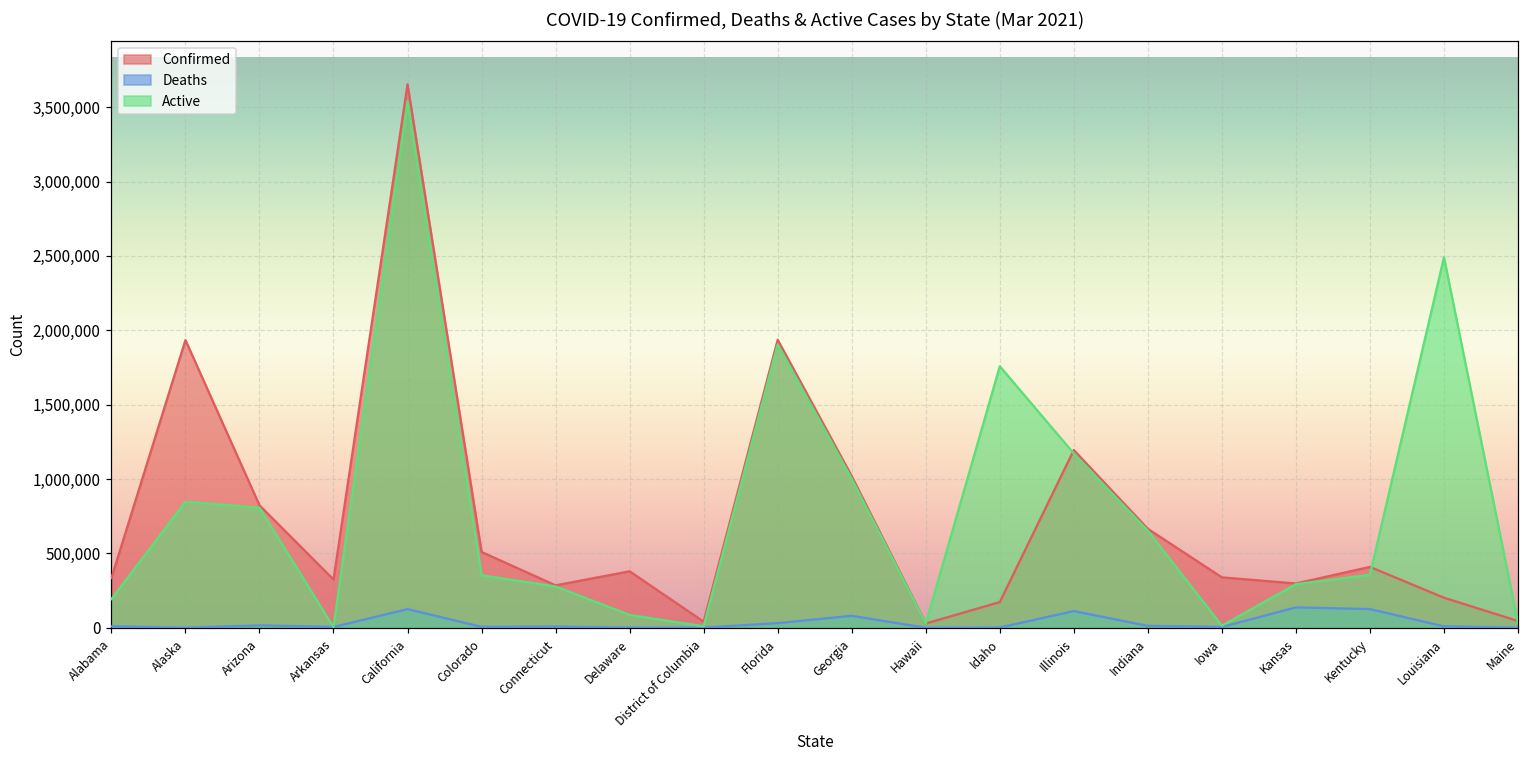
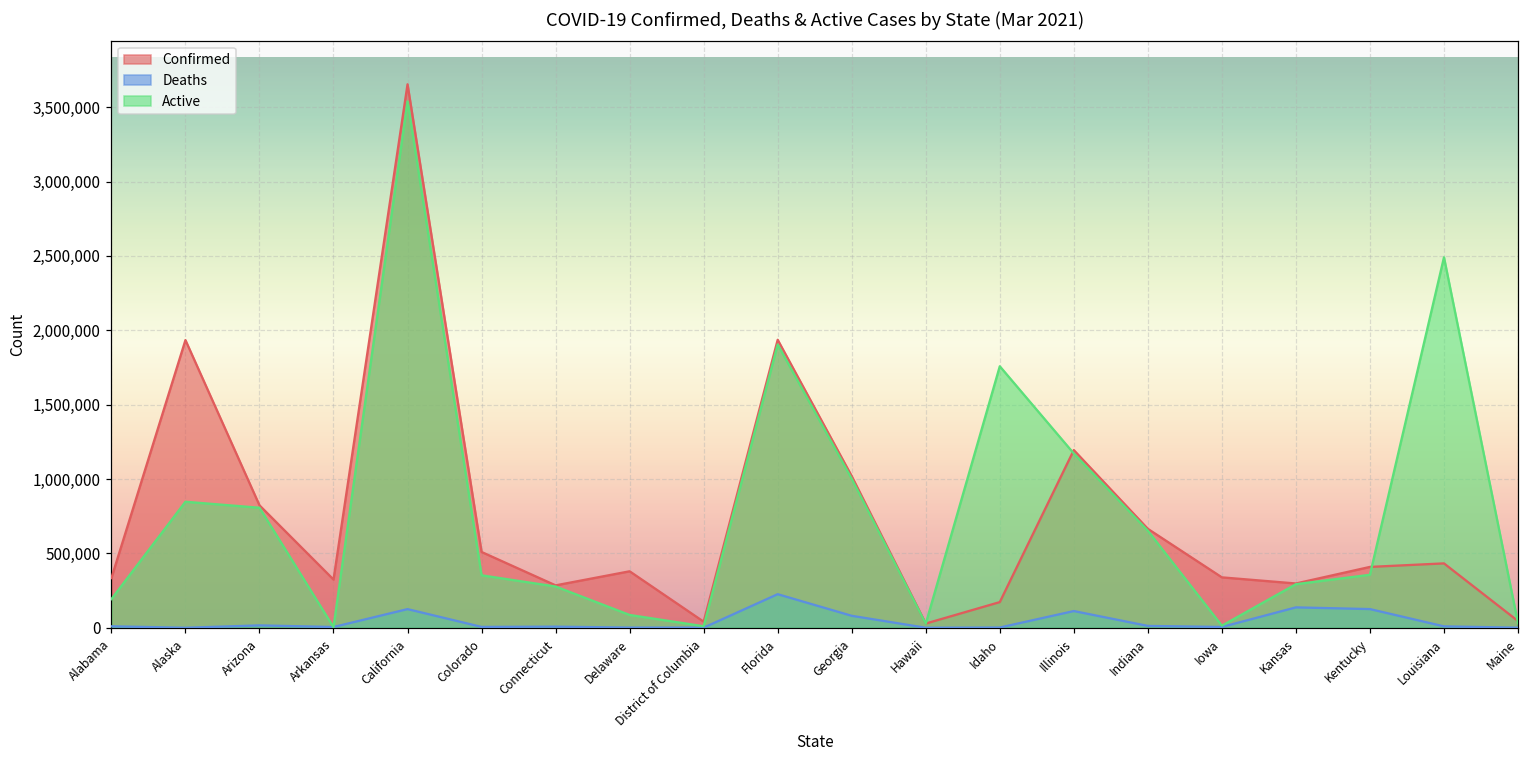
  {
    "Confirmed": {
      "Alabama": "330,000",
      "Alaska": "1,930,000",
      "Arkansas": "320,000",
      "California": "3,650,000",
      "Colorado": "510,000",
      "Delaware": "380,000",
      "District of Columbia": "40,000",
      "Florida": "1,940,000",
      "Idaho": "170,000",
      "Illinois": "1,190,000",
      "Iowa": "340,000",
      "Kentucky": "410,000",
-     "Louisiana": "200,000"
+     "Louisiana": "430,000"
    },
    "Deaths": {
      "Alabama": "10,000",
      "Alaska": "0",
      "Arizona": "20,000",
      "California": "130,000",
      "Colorado": "10,000",
      "Connecticut": "10,000",
      "Delaware": "0",
-     "Florida": "30,000",
+     "Florida": "230,000",
      "Georgia": "80,000",
      "Hawaii": "0",
      "Idaho": "0",
      "Illinois": "110,000",
      "Indiana": "10,000",
      "Kansas": "140,000",
      "Kentucky": "130,000",
      "Louisiana": "10,000",
      "Maine": "0"
    },
    "Active": {
      "Alabama": "190,000",
      "Alaska": "850,000",
      "California": "3,540,000",
      "Colorado": "350,000",
      "Delaware": "90,000",
      "Florida": "1,900,000",
      "Idaho": "1,760,000",
      "Illinois": "1,170,000",
      "Kentucky": "360,000",
      "Louisiana": "2,490,000"
    }
  }
